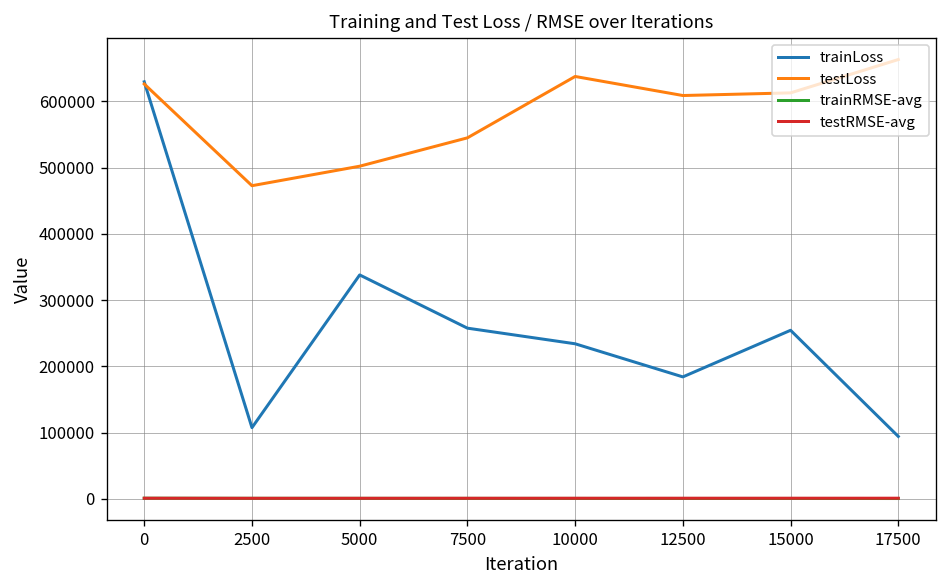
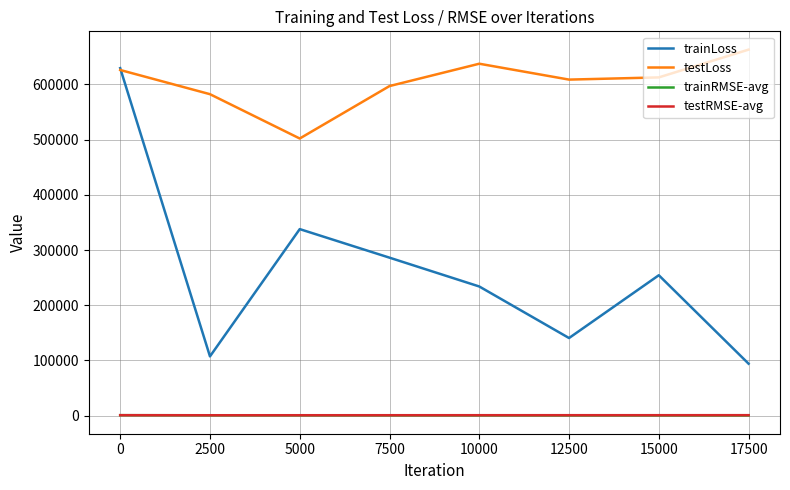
  {
    "trainLoss": {
      "2500": 110000,
      "5000": 340000,
-     "7500": 260000,
+     "7500": 290000,
      "10000": 230000,
-     "12500": 180000,
+     "12500": 140000,
      "15000": 250000,
      "17500": 90000
    },
    "testLoss": {
-     "2500": 470000,
+     "2500": 580000,
      "5000": 500000,
-     "7500": 540000,
+     "7500": 600000,
      "10000": 640000,
      "12500": 610000
    },
    "testRMSE-avg": {
      "0": 0,
      "2500": 0,
      "5000": 0,
      "7500": 0,
      "10000": 0,
      "12500": 0,
      "15000": 0,
      "17500": 0
    }
  }
